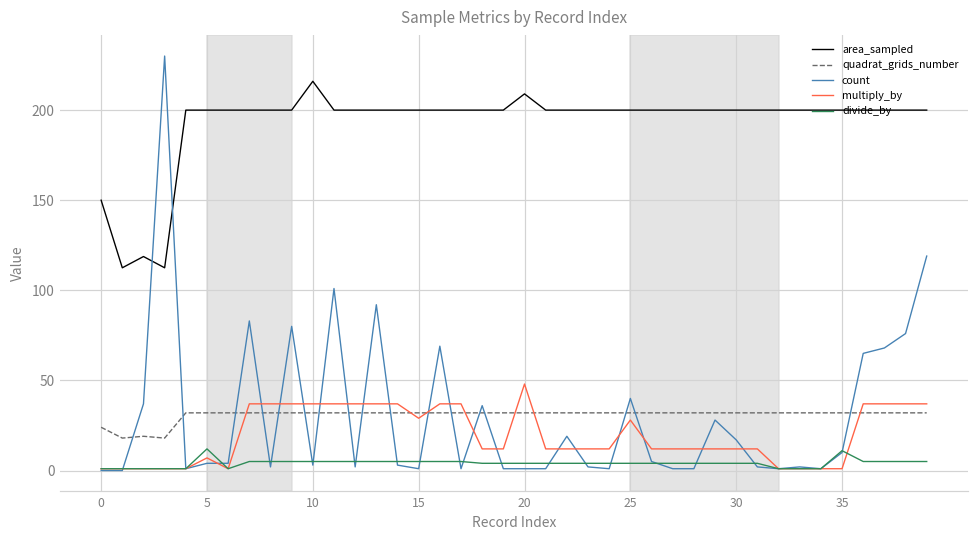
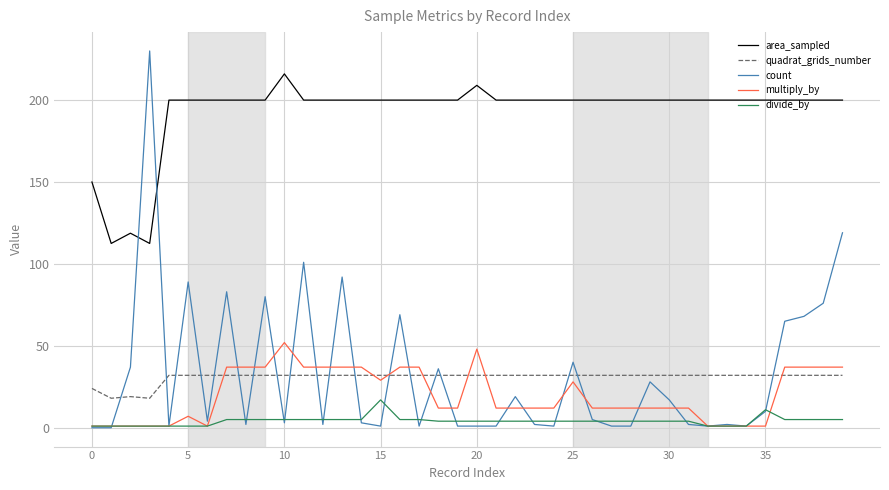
  {
    "area_sampled": {
      "0": 150,
      "5": 200,
      "10": 216,
      "15": 200,
      "20": 209,
      "25": 200,
      "30": 200,
      "35": 200
    },
    "quadrat_grids_number": {
      "0": 24,
      "5": 32,
      "10": 32,
      "15": 32,
      "20": 32,
      "25": 32,
      "30": 32,
      "35": 32
    },
    "count": {
-     "5": 4,
+     "5": 89,
      "10": 3,
      "15": 1,
      "20": 1,
      "25": 40,
      "30": 17
    },
    "multiply_by": {
      "5": 7,
-     "10": 37,
+     "10": 52,
      "15": 29,
      "20": 48,
      "25": 28,
      "30": 12,
      "35": 1
    },
    "divide_by": {
-     "5": 12,
+     "5": 1,
      "10": 5,
-     "15": 5,
+     "15": 17,
      "20": 4,
      "25": 4,
      "30": 4
    }
  }
